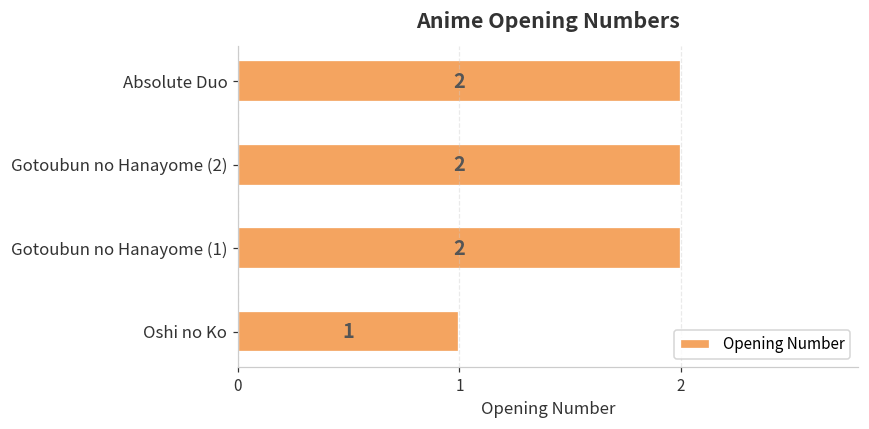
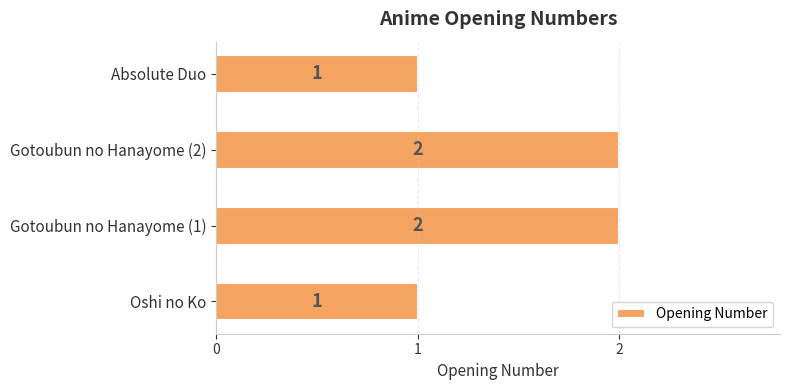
  {
-   "Absolute Duo": 2,
+   "Absolute Duo": 1,
    "Gotoubun no Hanayome (2)": 2,
    "Gotoubun no Hanayome (1)": 2,
    "Oshi no Ko": 1
  }
